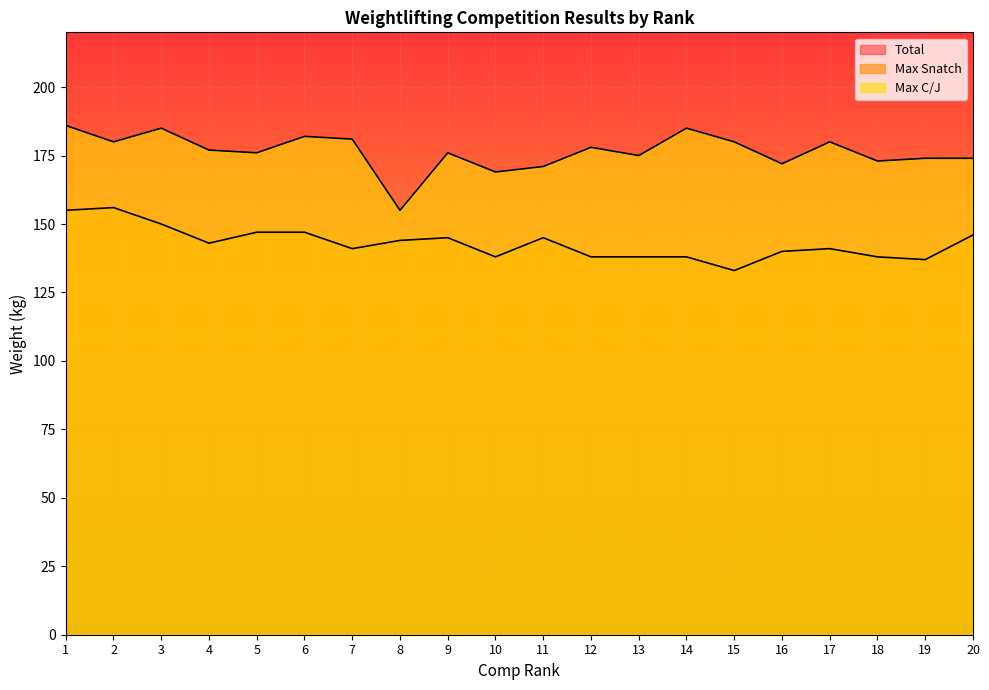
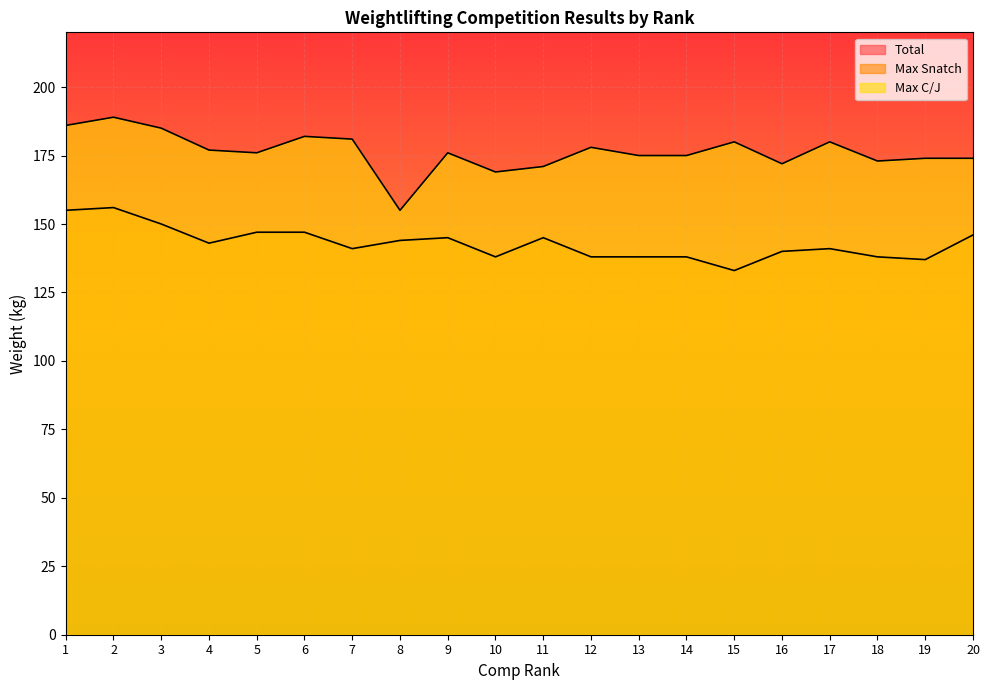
  {
    "Max Snatch": {
      "1": 155,
      "2": 156,
      "3": 150,
      "4": 143,
      "5": 147,
      "6": 147,
      "7": 141,
      "8": 144,
      "9": 145,
      "10": 138,
      "11": 145,
      "12": 138,
      "13": 138,
      "14": 138,
      "15": 133,
      "16": 140,
      "17": 141,
      "18": 138,
      "19": 137,
      "20": 146
    },
    "Max C/J": {
      "1": 186,
-     "2": 180,
+     "2": 189,
      "3": 185,
      "4": 177,
      "5": 176,
      "6": 182,
      "7": 181,
      "8": 155,
      "9": 176,
      "10": 169,
      "11": 171,
      "12": 178,
      "13": 175,
-     "14": 185,
+     "14": 175,
      "15": 180,
      "16": 172,
      "17": 180,
      "18": 173,
      "19": 174,
      "20": 174
    }
  }
